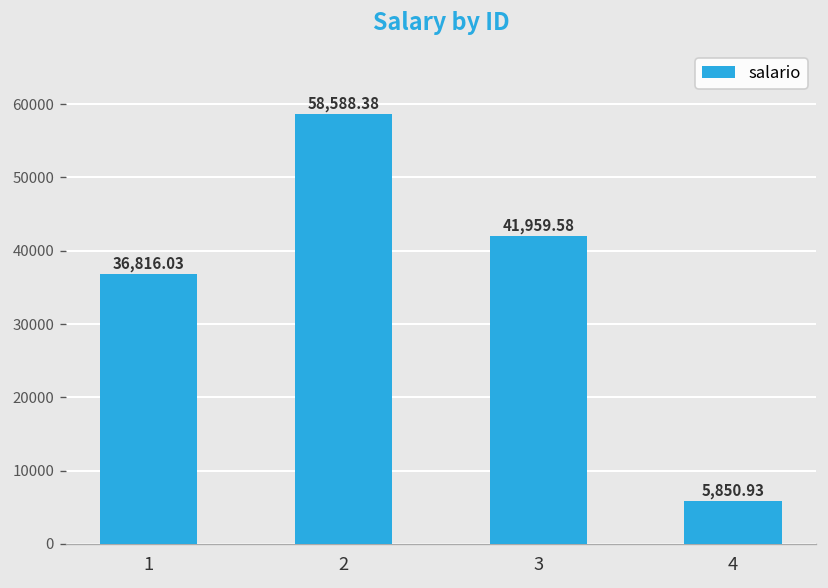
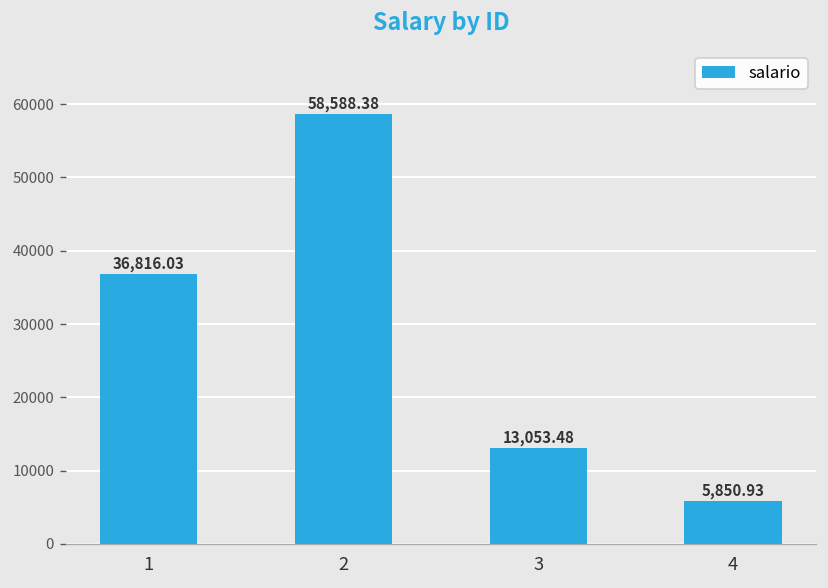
  {
    "1": "36,816.03",
    "2": "58,588.38",
-   "3": "41,959.58",
+   "3": "13,053.48",
    "4": "5,850.93"
  }
